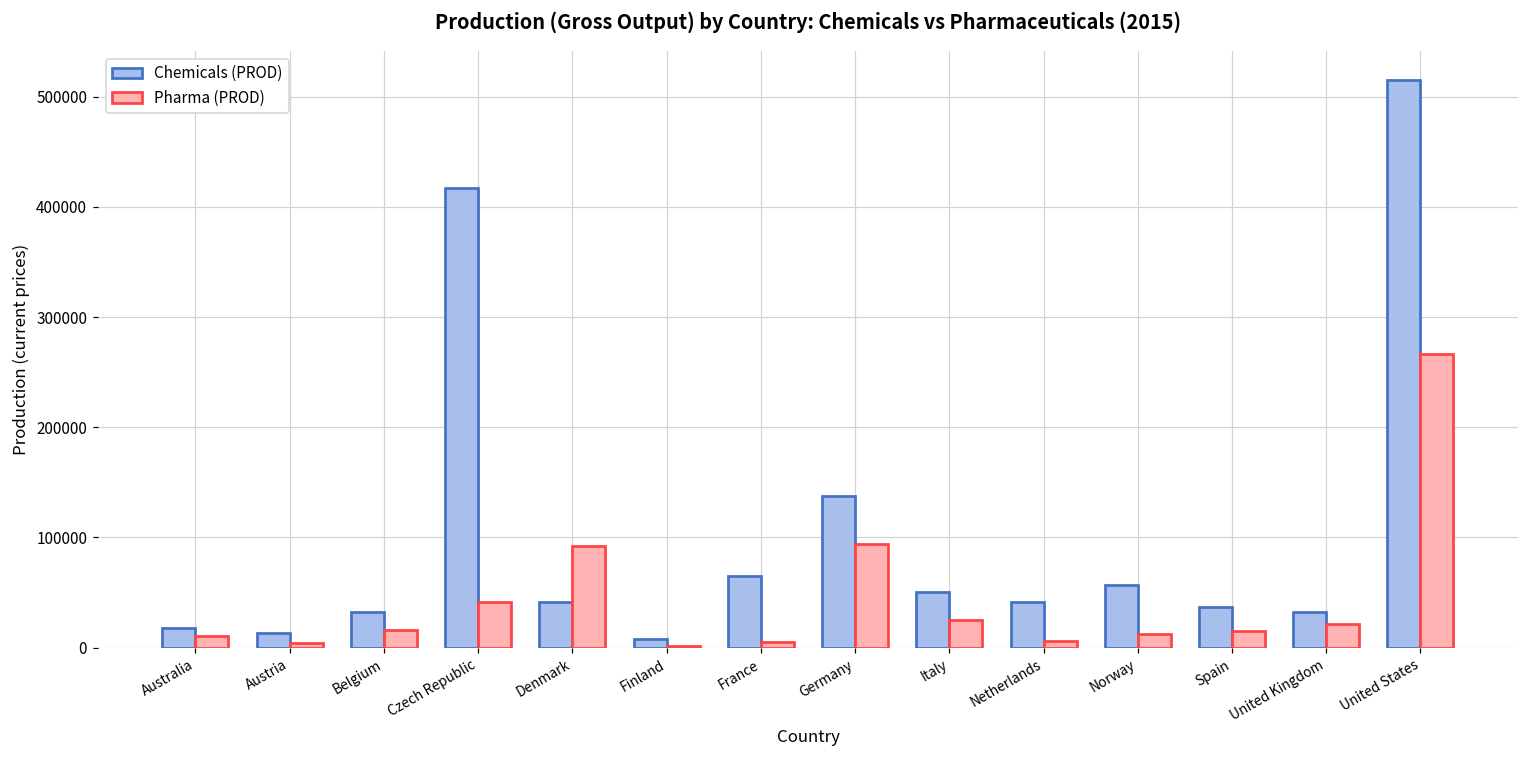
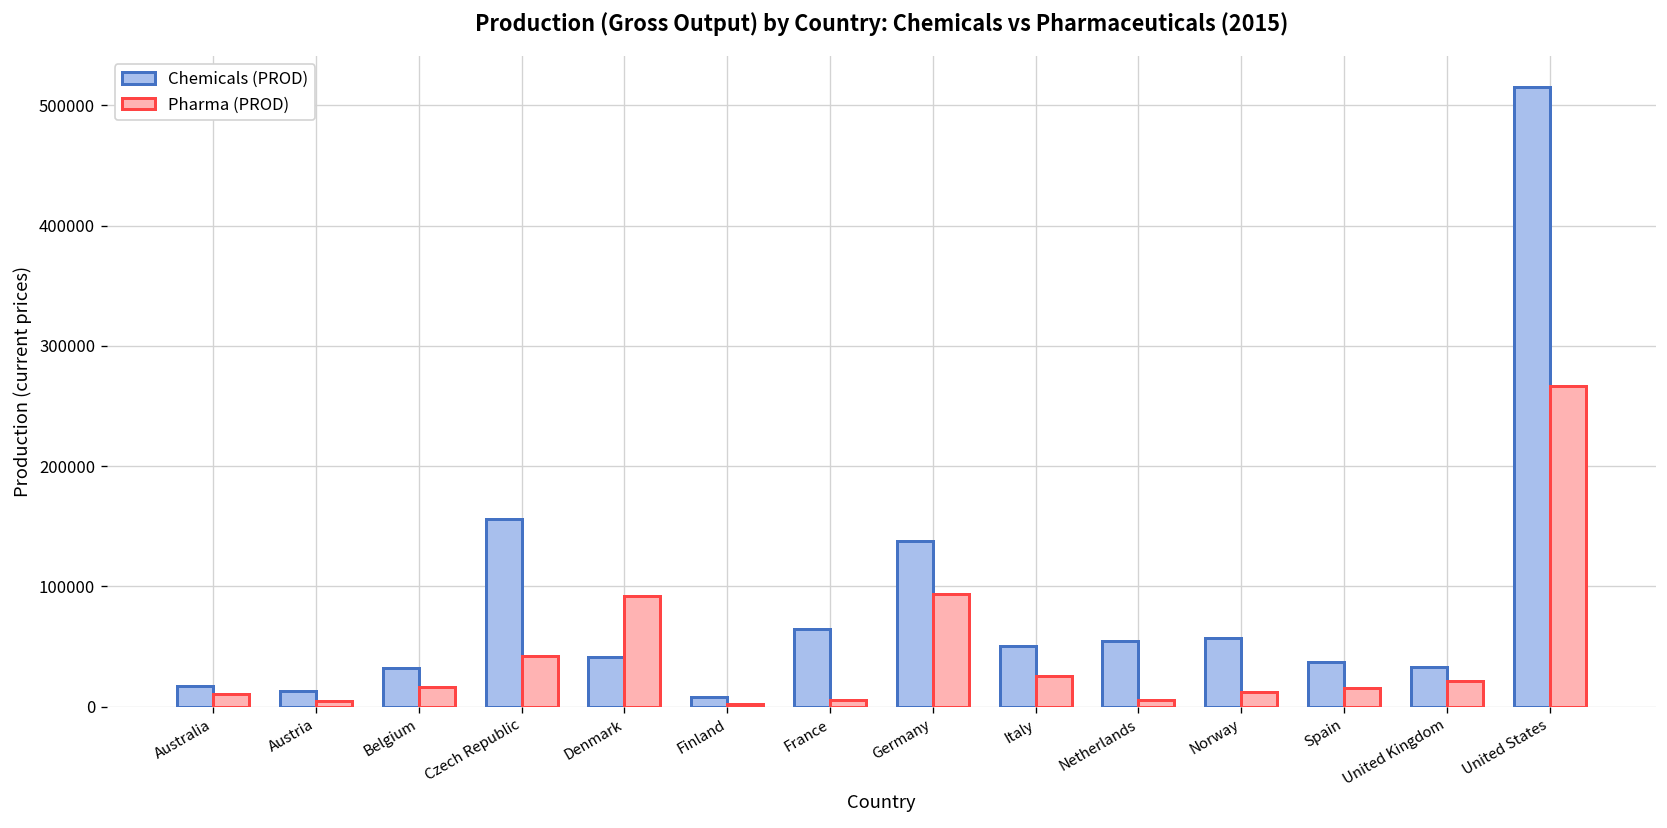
  {
    "Chemicals (PROD)": {
      "Australia": 17000,
      "Austria": 13000,
      "Belgium": 32000,
-     "Czech Republic": 417000,
+     "Czech Republic": 156000,
      "Denmark": 41000,
      "Finland": 8000,
      "France": 65000,
      "Germany": 138000,
      "Italy": 51000,
-     "Netherlands": 42000,
+     "Netherlands": 54000,
      "Norway": 57000,
      "Spain": 37000,
      "United Kingdom": 33000,
      "United States": 515000
    },
    "Pharma (PROD)": {
      "Australia": 10000,
      "Austria": 4000,
      "Belgium": 16000,
      "Czech Republic": 42000,
      "Denmark": 92000,
      "France": 5000,
      "Germany": 94000,
      "Italy": 25000,
      "Netherlands": 6000,
      "Norway": 12000,
      "Spain": 15000,
      "United Kingdom": 21000,
      "United States": 266000
    }
  }
